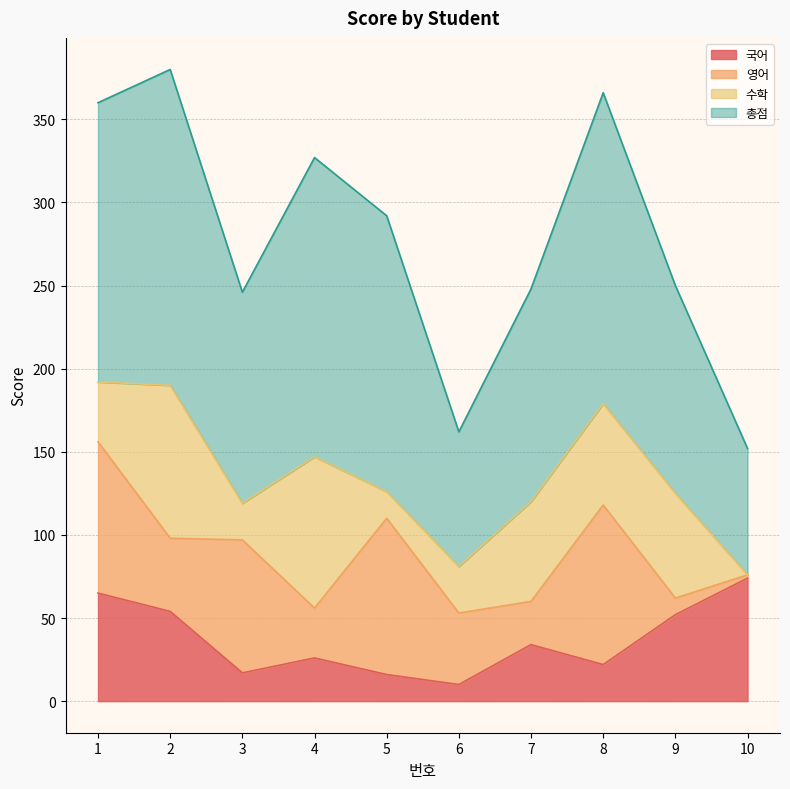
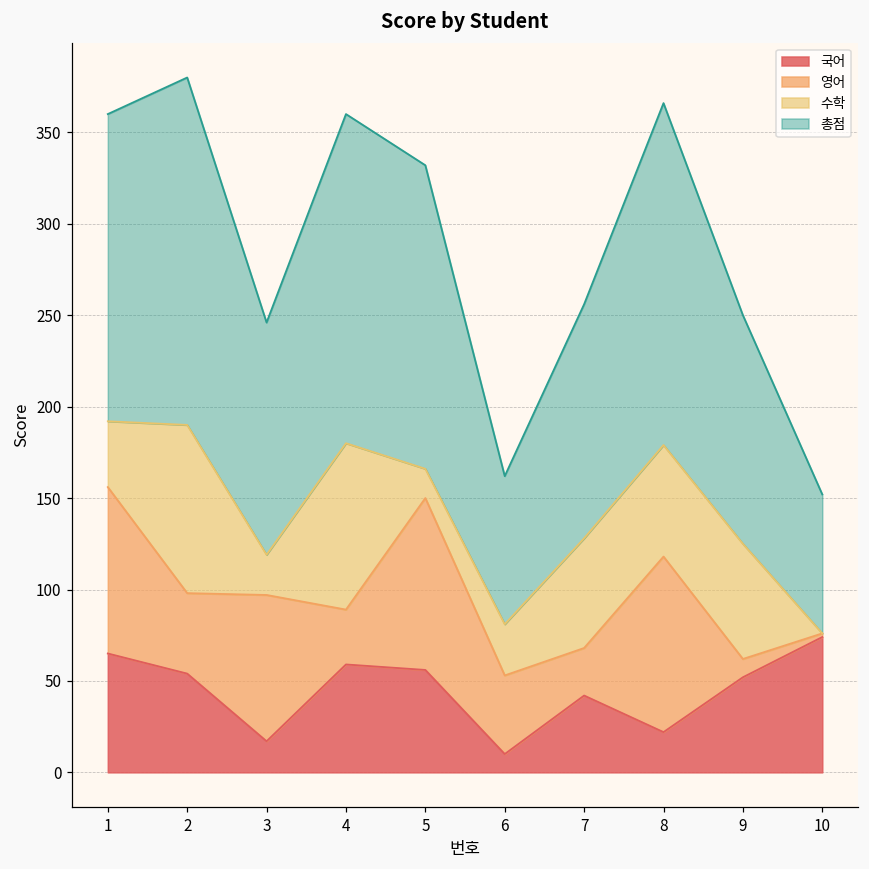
  {
    "국어": {
      "1": 65,
      "2": 54,
      "3": 17,
-     "4": 26,
-     "5": 16,
+     "4": 59,
+     "5": 56,
      "6": 10,
-     "7": 34,
+     "7": 42,
      "8": 22,
      "9": 52,
      "10": 74
    },
    "총점": {
      "1": 168,
      "2": 190,
      "3": 127,
      "4": 180,
      "5": 166,
      "6": 81,
      "7": 128,
      "8": 187,
      "9": 125,
      "10": 76
    }
  }
